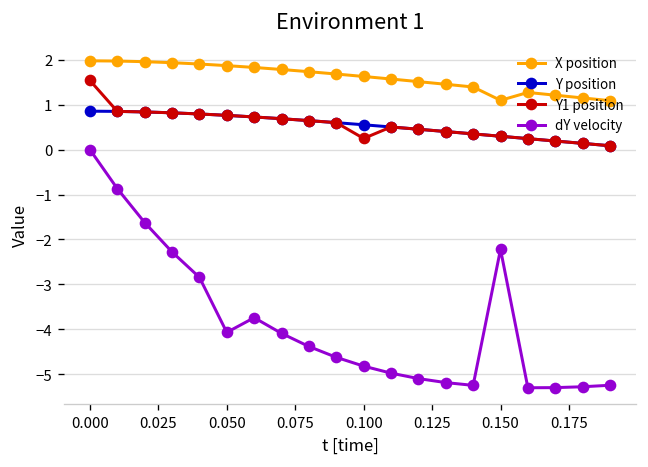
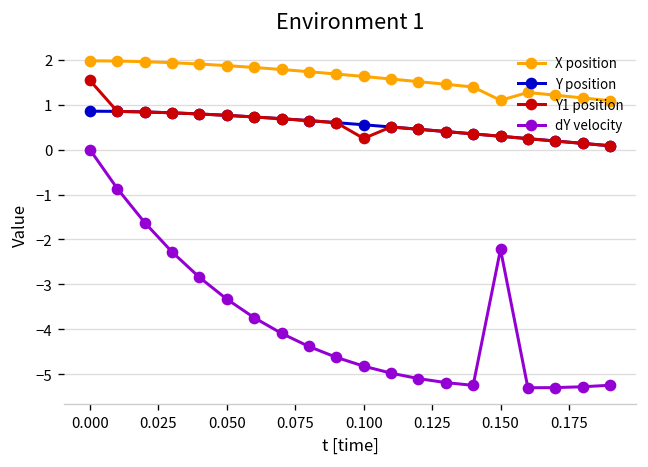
  {
    "X position": {
      "0.000": 2.0,
      "0.050": 1.9,
      "0.100": 1.6,
      "0.150": 1.1
    },
    "Y position": {
      "0.000": 0.9,
      "0.100": 0.6
    },
    "Y1 position": {
      "0.000": 1.5,
      "0.100": 0.2
    },
    "dY velocity": {
      "0.000": 0.0,
-     "0.050": -4.1,
+     "0.050": -3.3,
      "0.100": -4.8,
      "0.150": -2.2
    }
  }
